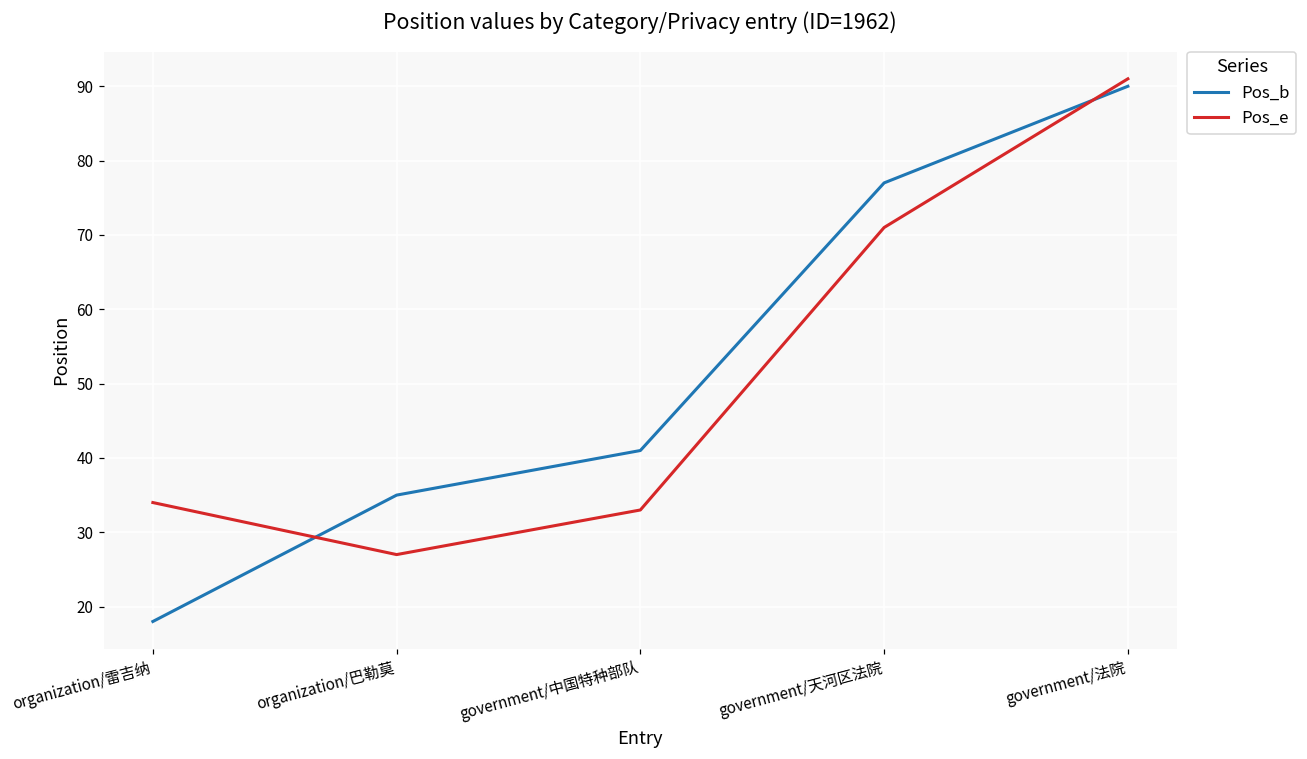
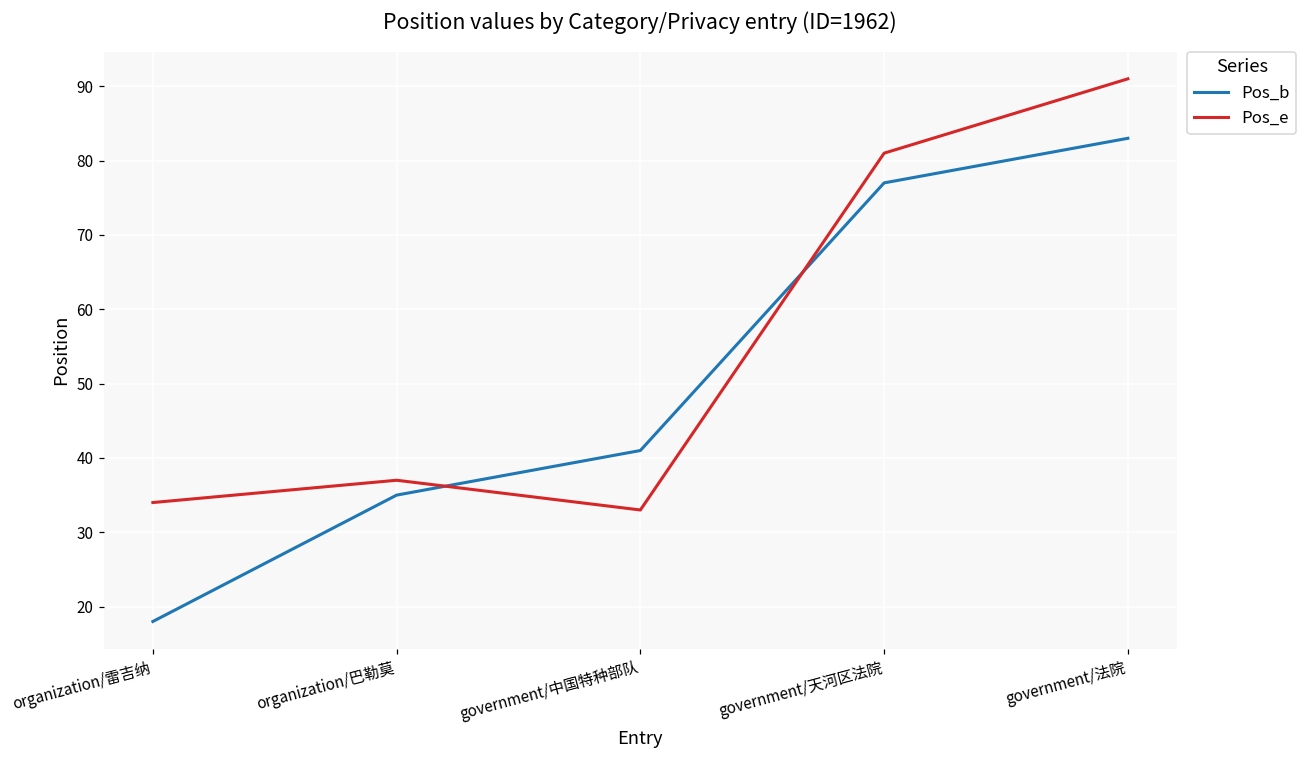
  {
    "Pos_b": {
      "organization/雷吉纳": 18,
      "organization/巴勒莫": 35,
      "government/中国特种部队": 41,
      "government/天河区法院": 77,
-     "government/法院": 90
+     "government/法院": 83
    },
    "Pos_e": {
      "organization/雷吉纳": 34,
-     "organization/巴勒莫": 27,
+     "organization/巴勒莫": 37,
      "government/中国特种部队": 33,
-     "government/天河区法院": 71,
+     "government/天河区法院": 81,
      "government/法院": 91
    }
  }
